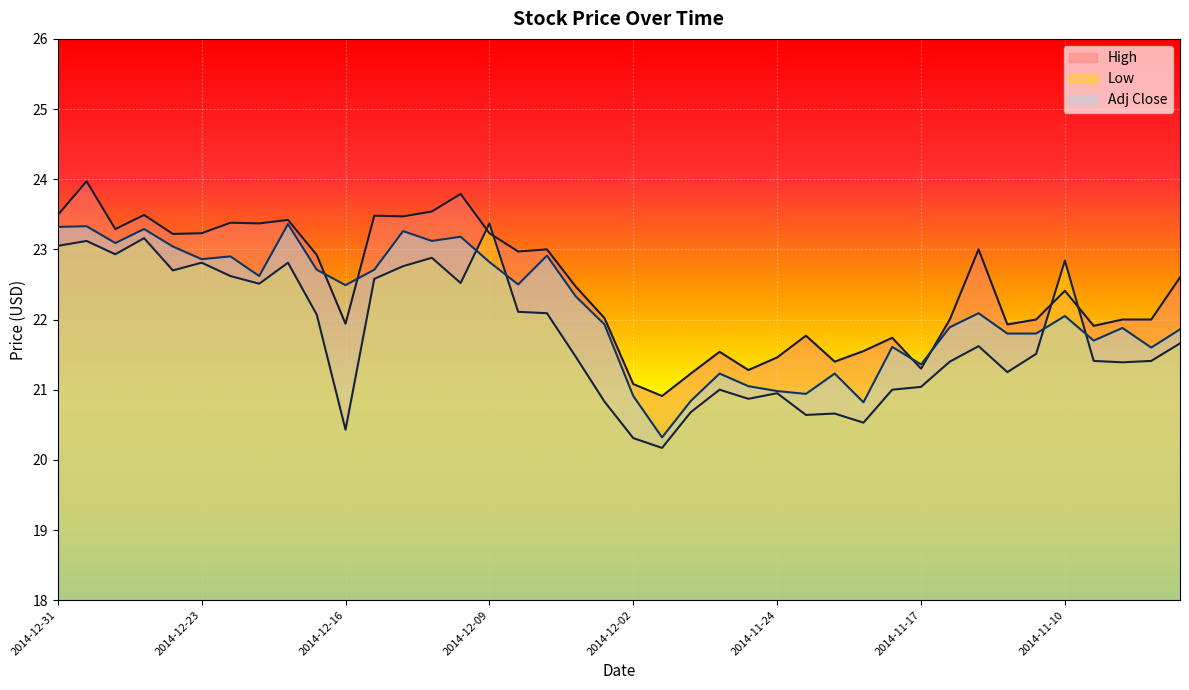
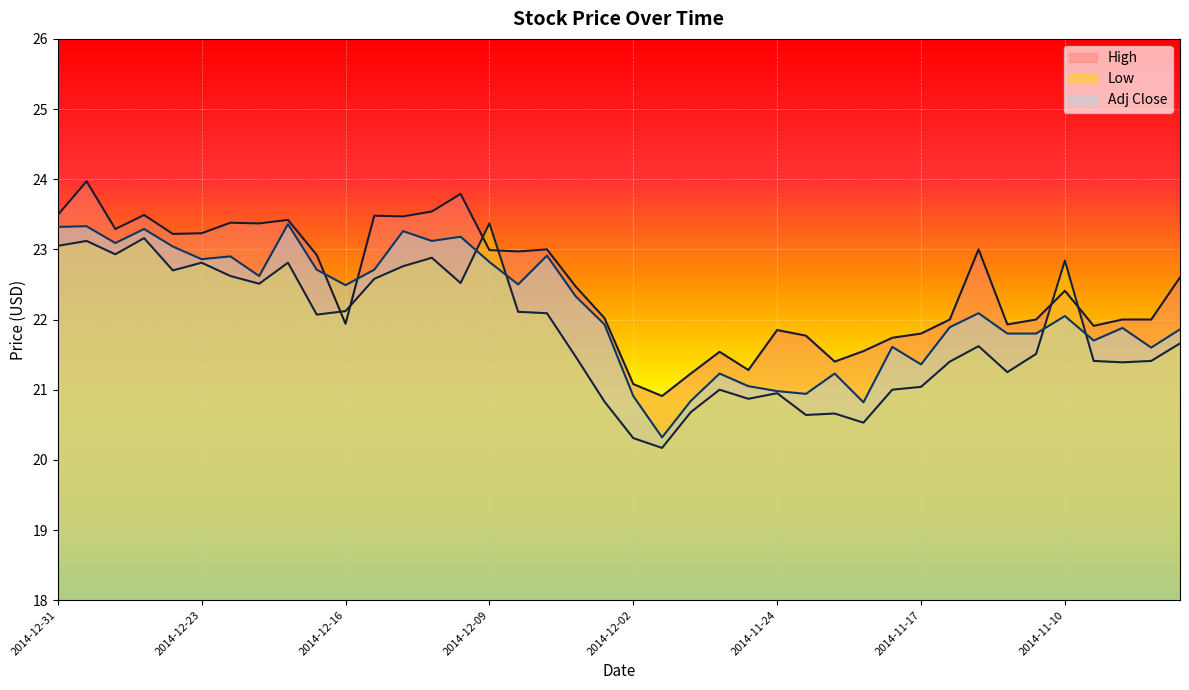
  {
    "High": {
      "2014-12-31": 23.5,
      "2014-12-23": 23.2,
      "2014-12-16": 21.9,
-     "2014-12-09": 23.2,
+     "2014-12-09": 23.0,
      "2014-12-02": 21.1,
-     "2014-11-24": 21.5,
-     "2014-11-17": 21.3,
+     "2014-11-24": 21.9,
+     "2014-11-17": 21.8,
      "2014-11-10": 22.4
    },
    "Low": {
      "2014-12-31": 23.1,
      "2014-12-23": 22.8,
-     "2014-12-16": 20.4,
+     "2014-12-16": 22.1,
      "2014-12-09": 23.4,
      "2014-12-02": 20.3,
      "2014-11-17": 21.0,
      "2014-11-10": 22.8
    },
    "Adj Close": {
      "2014-12-31": 23.3,
      "2014-12-23": 22.9,
      "2014-12-16": 22.5,
      "2014-12-09": 22.8,
      "2014-12-02": 20.9,
      "2014-11-17": 21.4,
      "2014-11-10": 22.1
    }
  }
